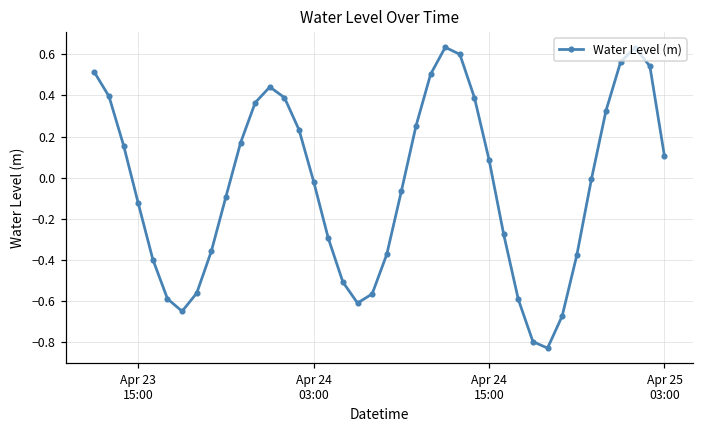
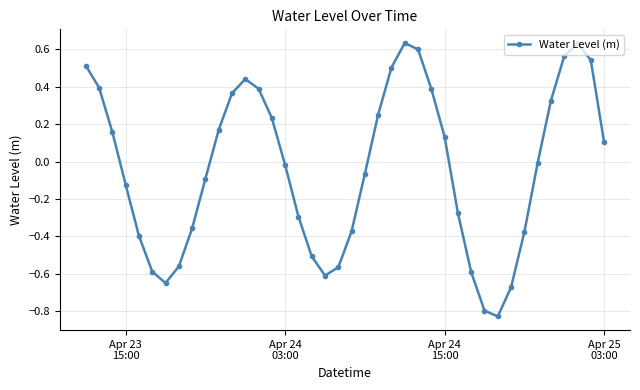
  {
    "Apr 23 15:00": -0.12,
    "Apr 24 03:00": -0.02,
-   "Apr 24 15:00": 0.09,
+   "Apr 24 15:00": 0.13,
    "Apr 25 03:00": 0.10
  }
